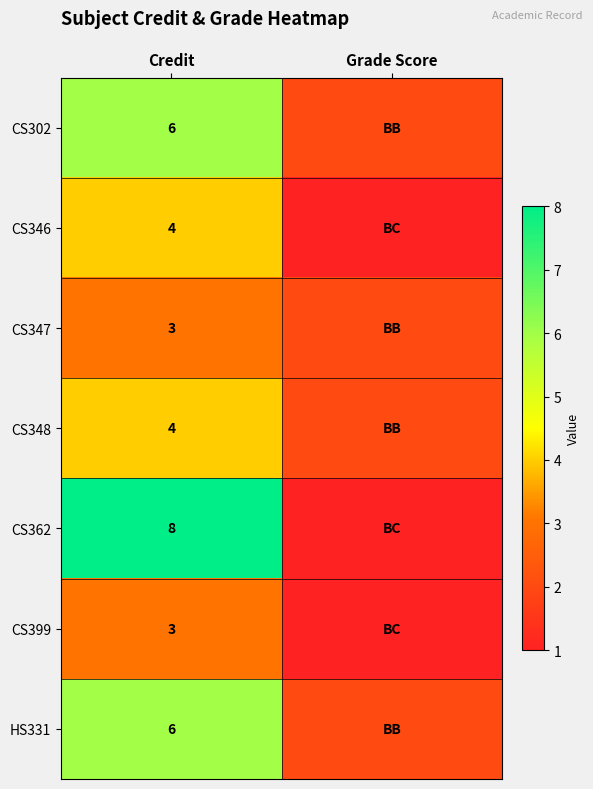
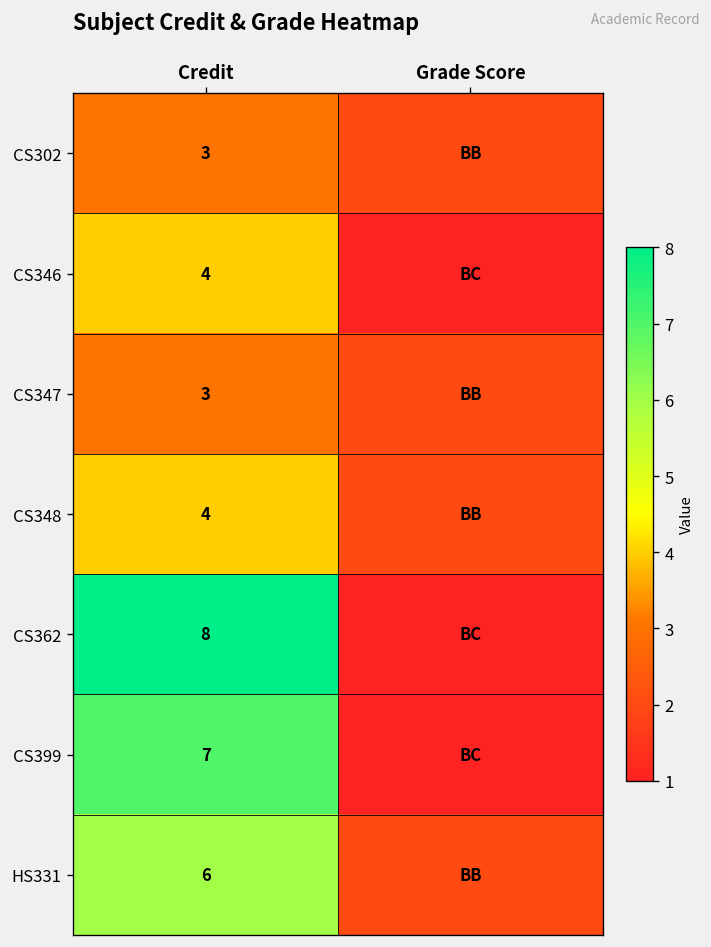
  {
    "CS302": {
-     "Credit": 6
+     "Credit": 3
    },
    "CS346": {
      "Credit": 4
    },
    "CS347": {
      "Credit": 3
    },
    "CS348": {
      "Credit": 4
    },
    "CS362": {
      "Credit": 8
    },
    "CS399": {
-     "Credit": 3
+     "Credit": 7
    },
    "HS331": {
      "Credit": 6
    }
  }
